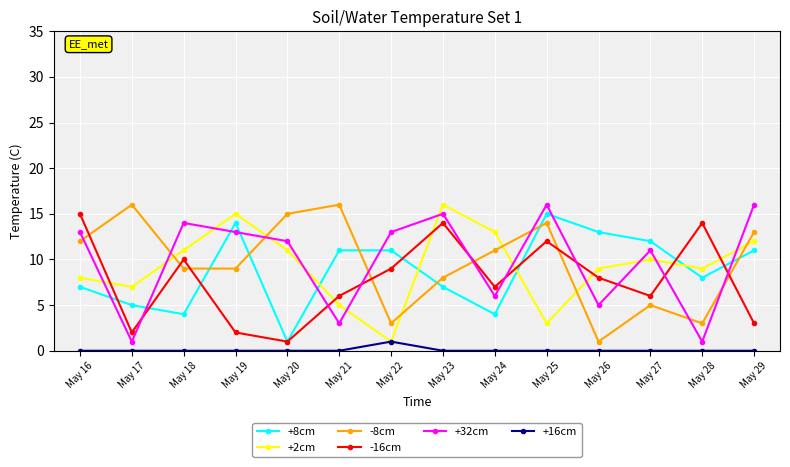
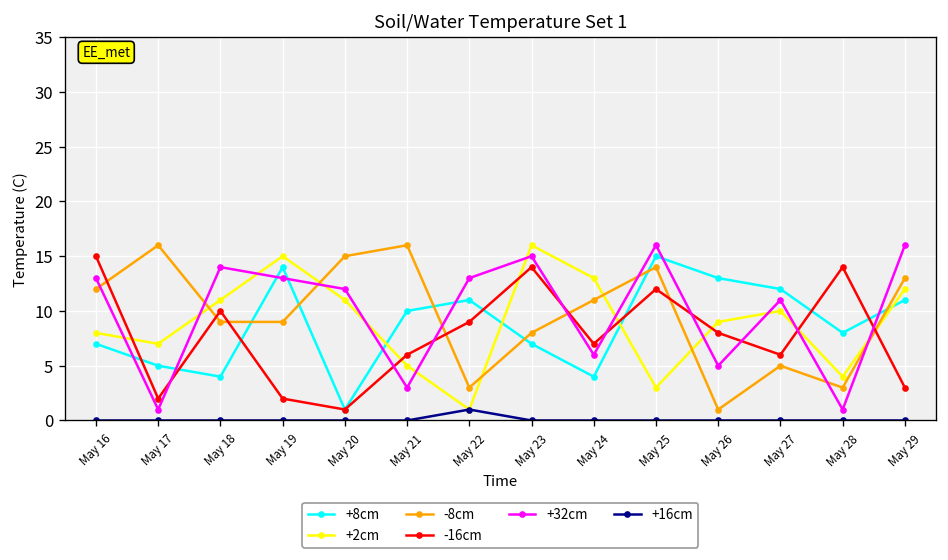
  {
    "+8cm": {
      "May 16": 7,
      "May 17": 5,
      "May 18": 4,
      "May 19": 14,
-     "May 21": 11,
+     "May 21": 10,
      "May 22": 11,
      "May 23": 7,
      "May 24": 4,
      "May 25": 15,
      "May 26": 13,
      "May 27": 12,
      "May 28": 8,
      "May 29": 11
    },
    "+2cm": {
      "May 16": 8,
      "May 17": 7,
      "May 18": 11,
      "May 19": 15,
      "May 20": 11,
      "May 21": 5,
      "May 23": 16,
      "May 24": 13,
      "May 25": 3,
      "May 26": 9,
      "May 27": 10,
-     "May 28": 9,
+     "May 28": 4,
      "May 29": 12
    },
    "-8cm": {
      "May 16": 12,
      "May 17": 16,
      "May 18": 9,
      "May 19": 9,
      "May 20": 15,
      "May 21": 16,
      "May 22": 3,
      "May 23": 8,
      "May 24": 11,
      "May 25": 14,
      "May 26": 1,
      "May 27": 5,
      "May 28": 3,
      "May 29": 13
    },
    "-16cm": {
      "May 16": 15,
      "May 17": 2,
      "May 18": 10,
      "May 19": 2,
      "May 21": 6,
      "May 22": 9,
      "May 23": 14,
      "May 24": 7,
      "May 25": 12,
      "May 26": 8,
      "May 27": 6,
      "May 28": 14,
      "May 29": 3
    },
    "+32cm": {
      "May 16": 13,
      "May 17": 1,
      "May 18": 14,
      "May 19": 13,
      "May 20": 12,
      "May 21": 3,
      "May 22": 13,
      "May 23": 15,
      "May 24": 6,
      "May 25": 16,
      "May 26": 5,
      "May 27": 11,
      "May 28": 1,
      "May 29": 16
    },
    "+16cm": {
      "May 16": 0,
      "May 17": 0,
      "May 18": 0,
      "May 19": 0,
      "May 20": 0,
      "May 21": 0,
      "May 23": 0,
      "May 24": 0,
      "May 25": 0,
      "May 26": 0,
      "May 27": 0,
      "May 28": 0,
      "May 29": 0
    }
  }
